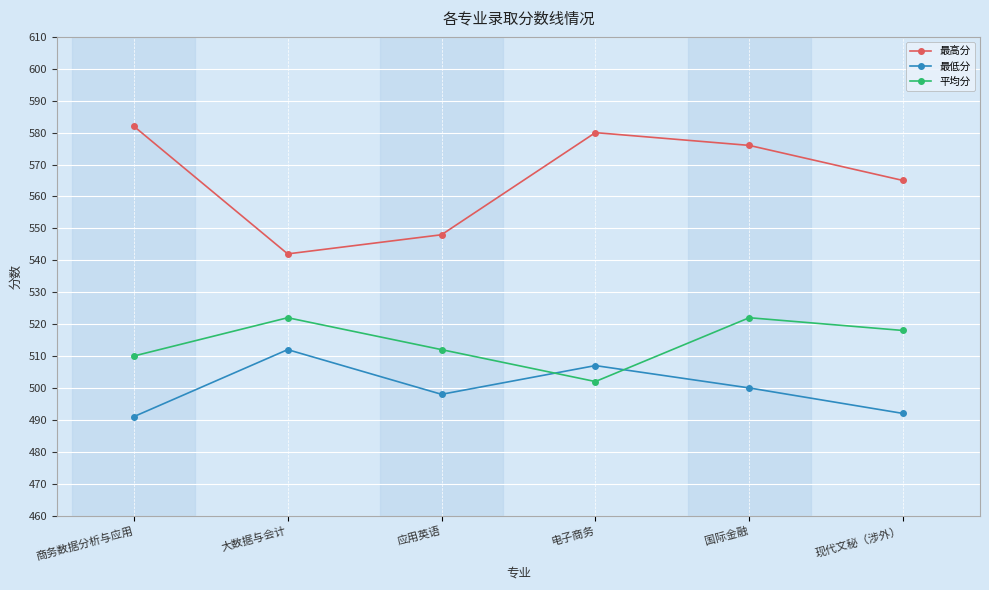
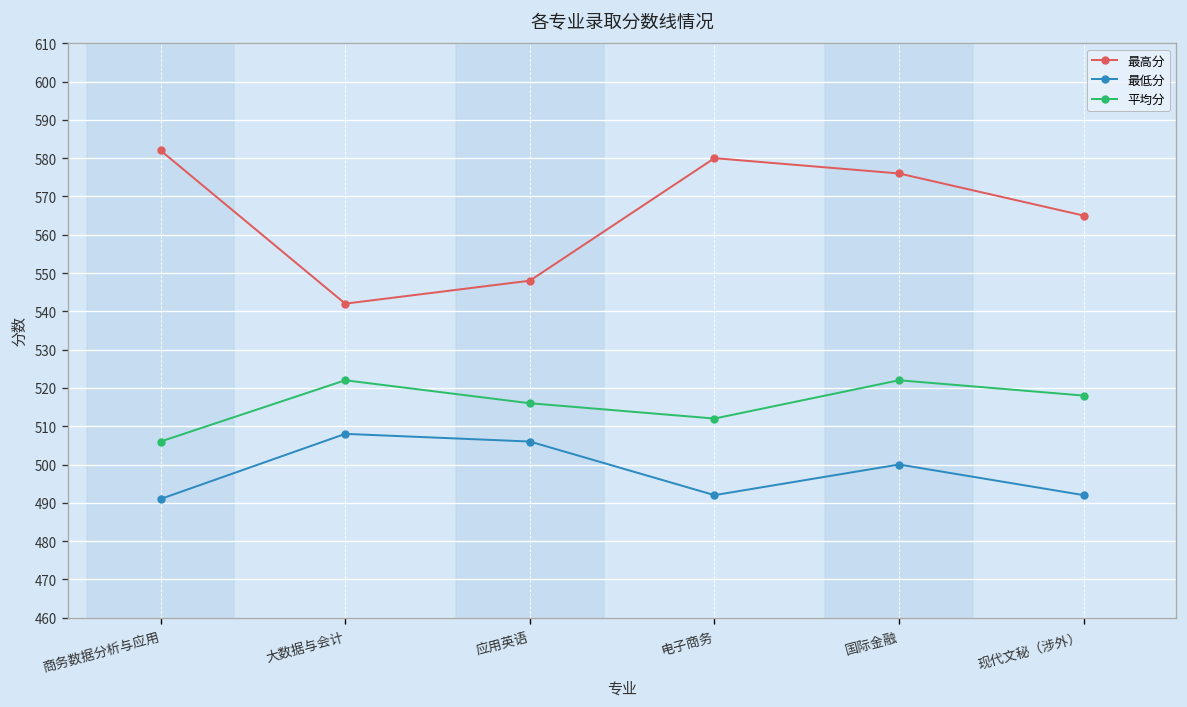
  {
    "最高分": {
      "商务数据分析与应用": 582,
      "大数据与会计": 542,
      "应用英语": 548,
      "电子商务": 580,
      "国际金融": 576,
      "现代文秘（涉外）": 565
    },
    "最低分": {
      "商务数据分析与应用": 491,
-     "大数据与会计": 512,
-     "应用英语": 498,
-     "电子商务": 507,
+     "大数据与会计": 508,
+     "应用英语": 506,
+     "电子商务": 492,
      "国际金融": 500,
      "现代文秘（涉外）": 492
    },
    "平均分": {
-     "商务数据分析与应用": 510,
+     "商务数据分析与应用": 506,
      "大数据与会计": 522,
-     "应用英语": 512,
-     "电子商务": 502,
+     "应用英语": 516,
+     "电子商务": 512,
      "国际金融": 522,
      "现代文秘（涉外）": 518
    }
  }
